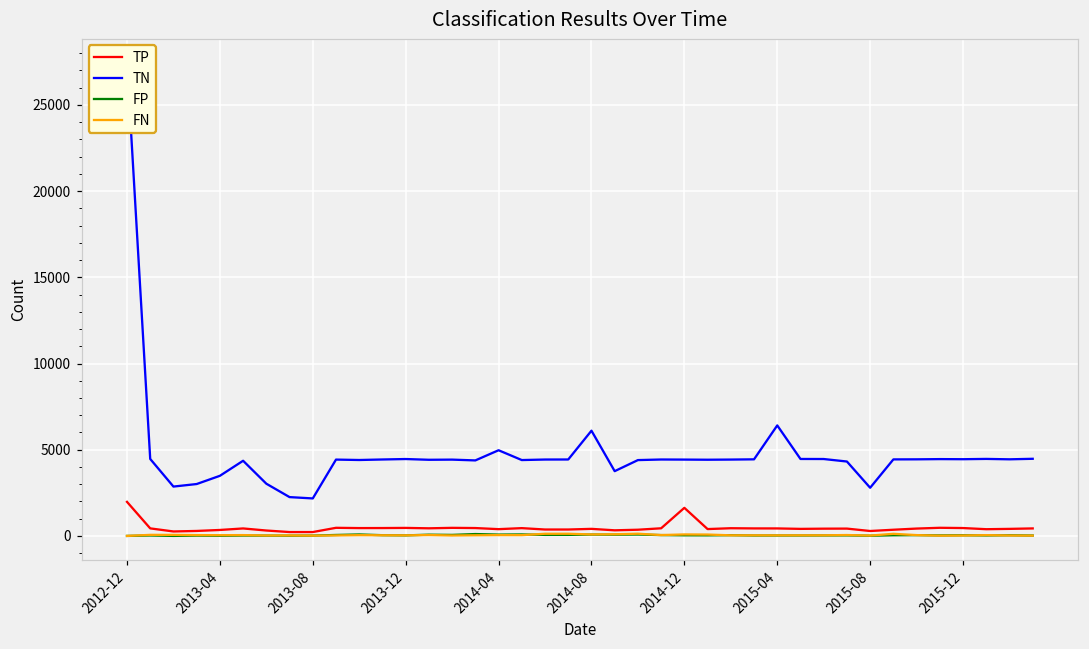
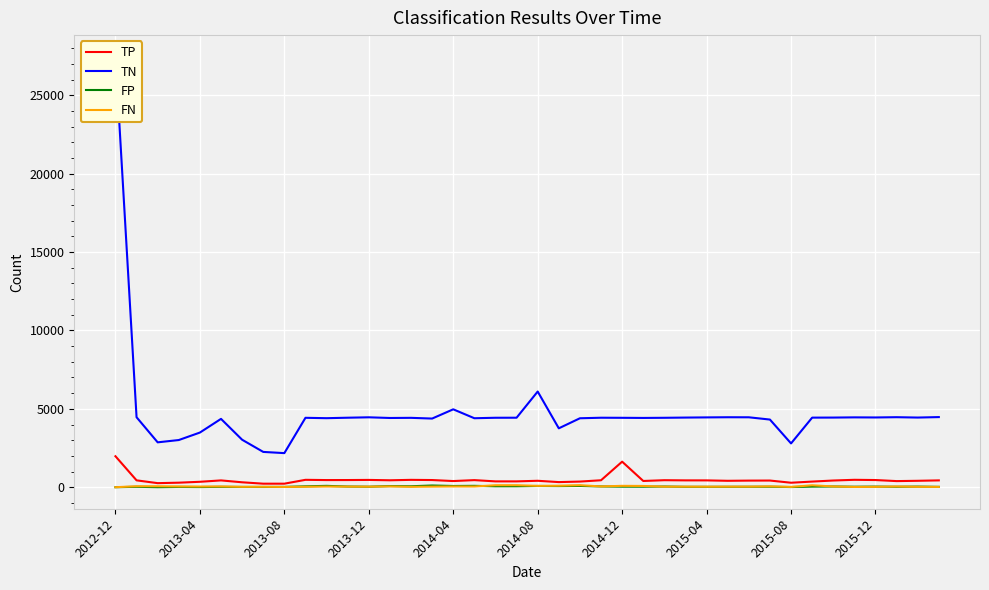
  {
    "TP": {
      "2012-12": 2000,
      "2013-04": 300,
      "2013-08": 200,
      "2013-12": 500,
      "2014-04": 400,
      "2014-08": 400,
      "2014-12": 1600,
      "2015-04": 400,
      "2015-08": 300,
      "2015-12": 500
    },
    "TN": {
      "2013-04": 3500,
      "2013-08": 2200,
      "2013-12": 4500,
      "2014-04": 5000,
      "2014-08": 6100,
      "2014-12": 4400,
-     "2015-04": 6400,
+     "2015-04": 4500,
      "2015-08": 2800,
      "2015-12": 4500
    }
  }
